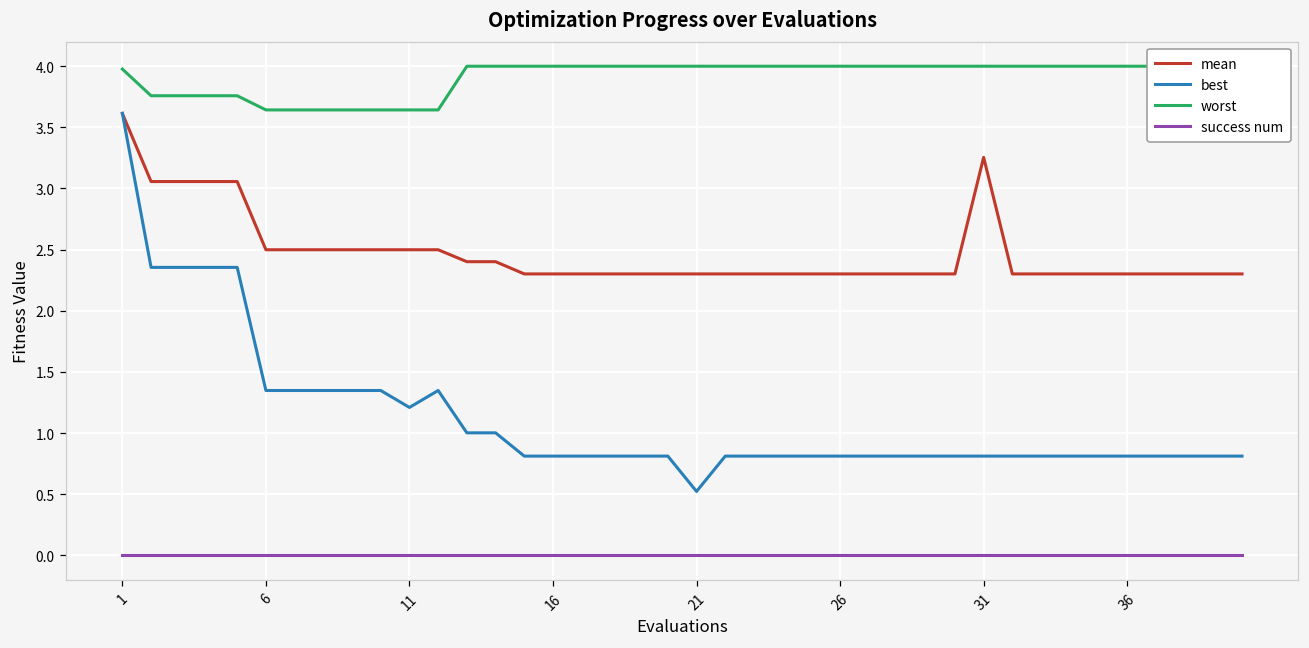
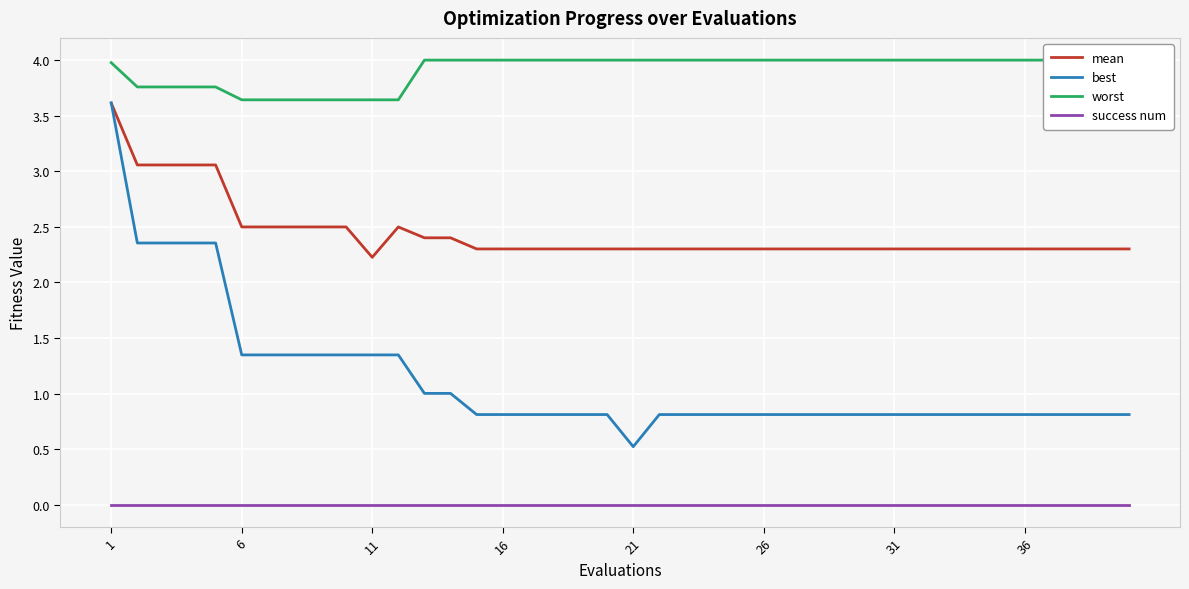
  {
    "mean": {
      "6": 2.50,
-     "11": 2.50,
+     "11": 2.23,
      "16": 2.30,
      "21": 2.30,
      "26": 2.30,
-     "31": 3.25,
+     "31": 2.30,
      "36": 2.30
    },
    "best": {
      "6": 1.35,
-     "11": 1.21,
+     "11": 1.35,
      "16": 0.81,
      "21": 0.52,
      "26": 0.81,
      "31": 0.81,
      "36": 0.81
    },
    "worst": {
      "1": 3.98,
      "6": 3.64,
      "11": 3.64,
      "16": 4.00,
      "21": 4.00,
      "26": 4.00,
      "31": 4.00,
      "36": 4.00
    },
    "success num": {
      "1": 0.00,
      "6": 0.00,
      "11": 0.00,
      "16": 0.00,
      "21": 0.00,
      "26": 0.00,
      "31": 0.00,
      "36": 0.00
    }
  }
